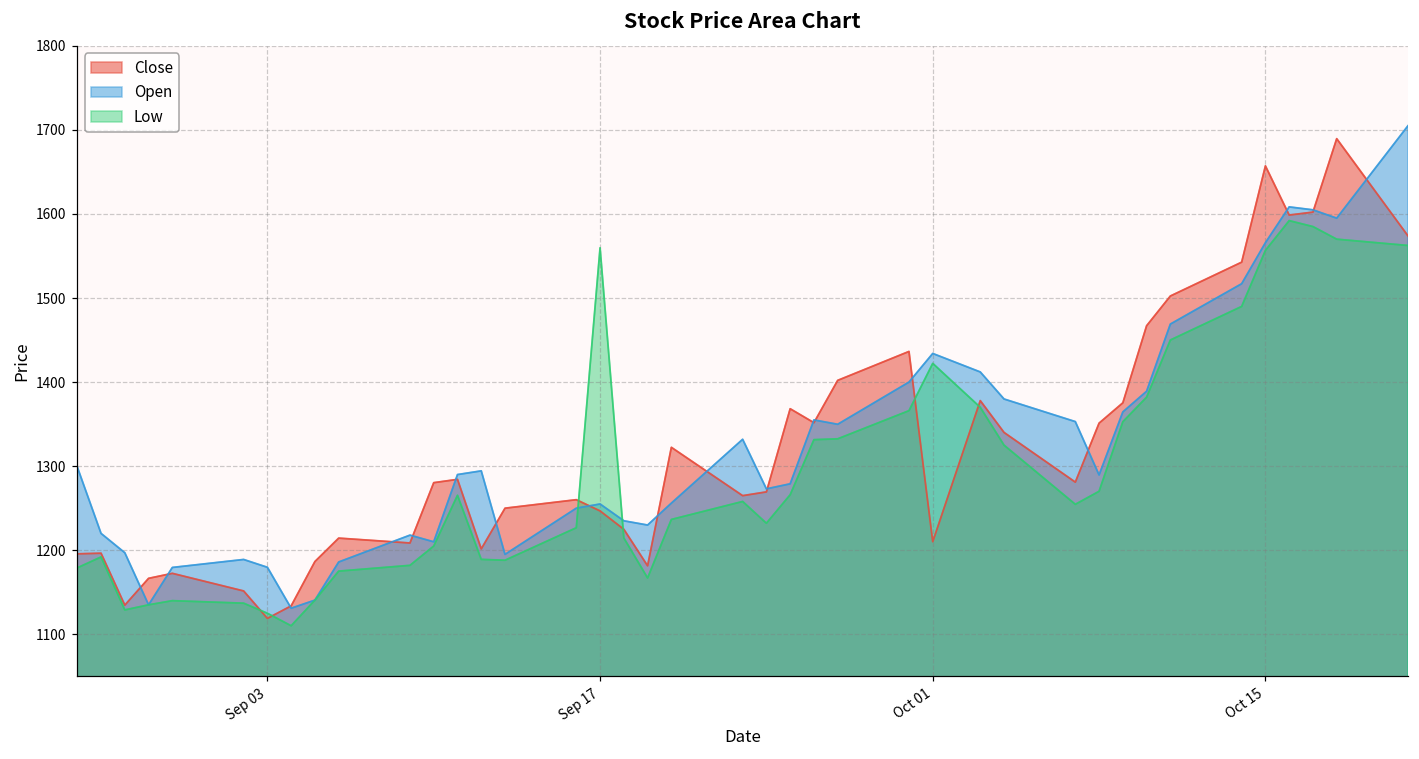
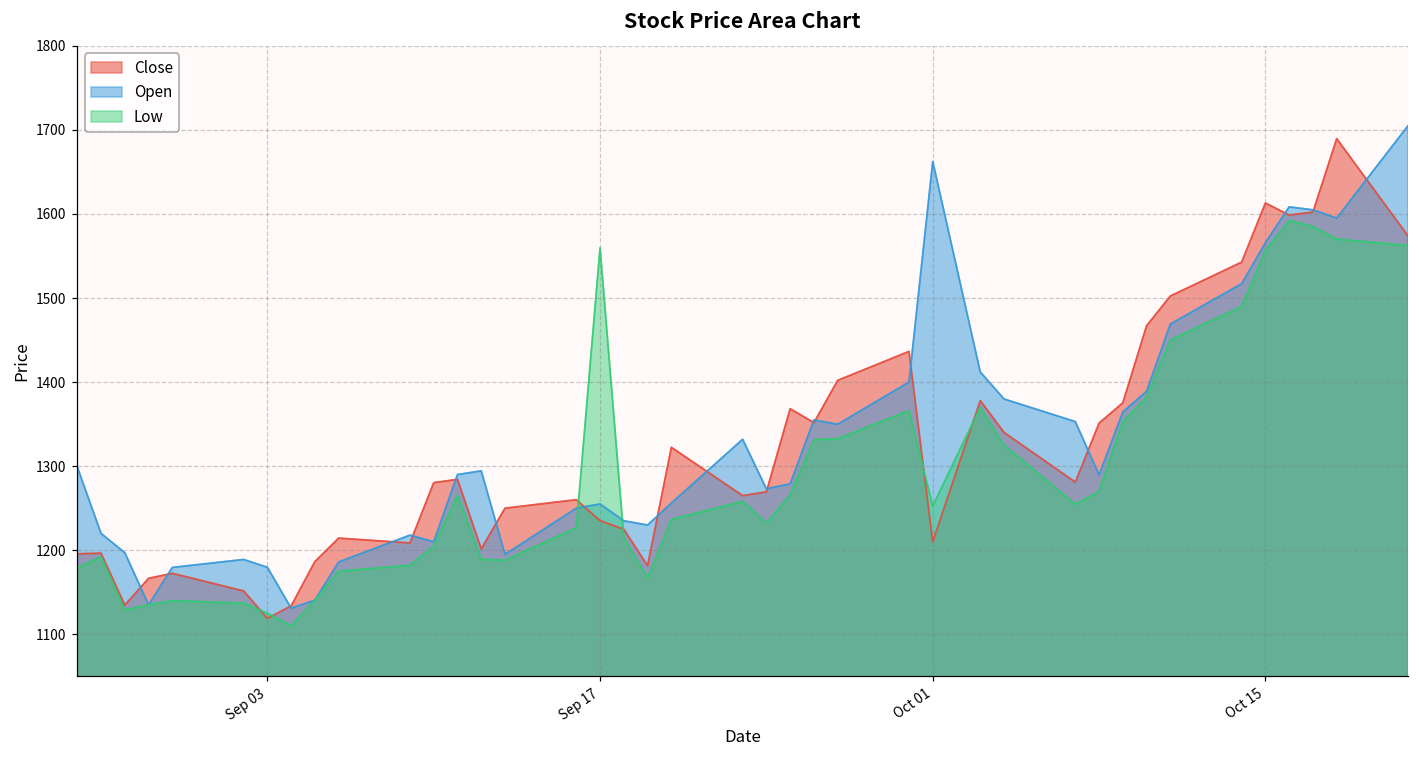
  {
    "Close": {
      "Sep 03": 1120,
-     "Sep 17": 1250,
+     "Sep 17": 1240,
      "Oct 01": 1210,
-     "Oct 15": 1660
+     "Oct 15": 1610
    },
    "Open": {
      "Sep 03": 1180,
      "Sep 17": 1260,
-     "Oct 01": 1430,
+     "Oct 01": 1660,
      "Oct 15": 1570
    },
    "Low": {
      "Sep 03": 1130,
      "Sep 17": 1560,
-     "Oct 01": 1420,
+     "Oct 01": 1250,
      "Oct 15": 1560
    }
  }
